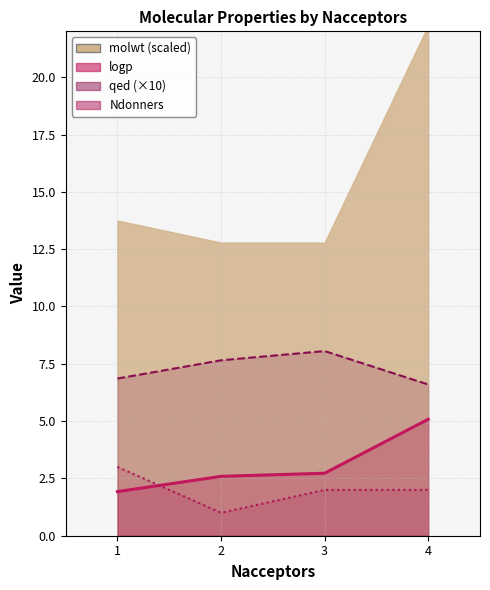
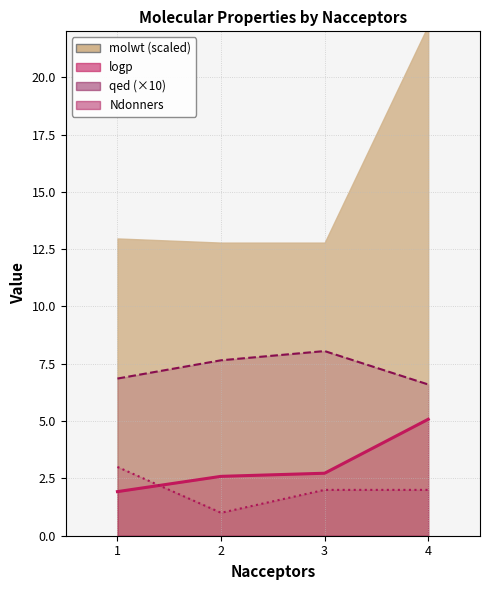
  {
    "molwt (scaled)": {
-     "1": 13.7,
+     "1": 13.0,
      "2": 12.8,
      "3": 12.8
    }
  }
